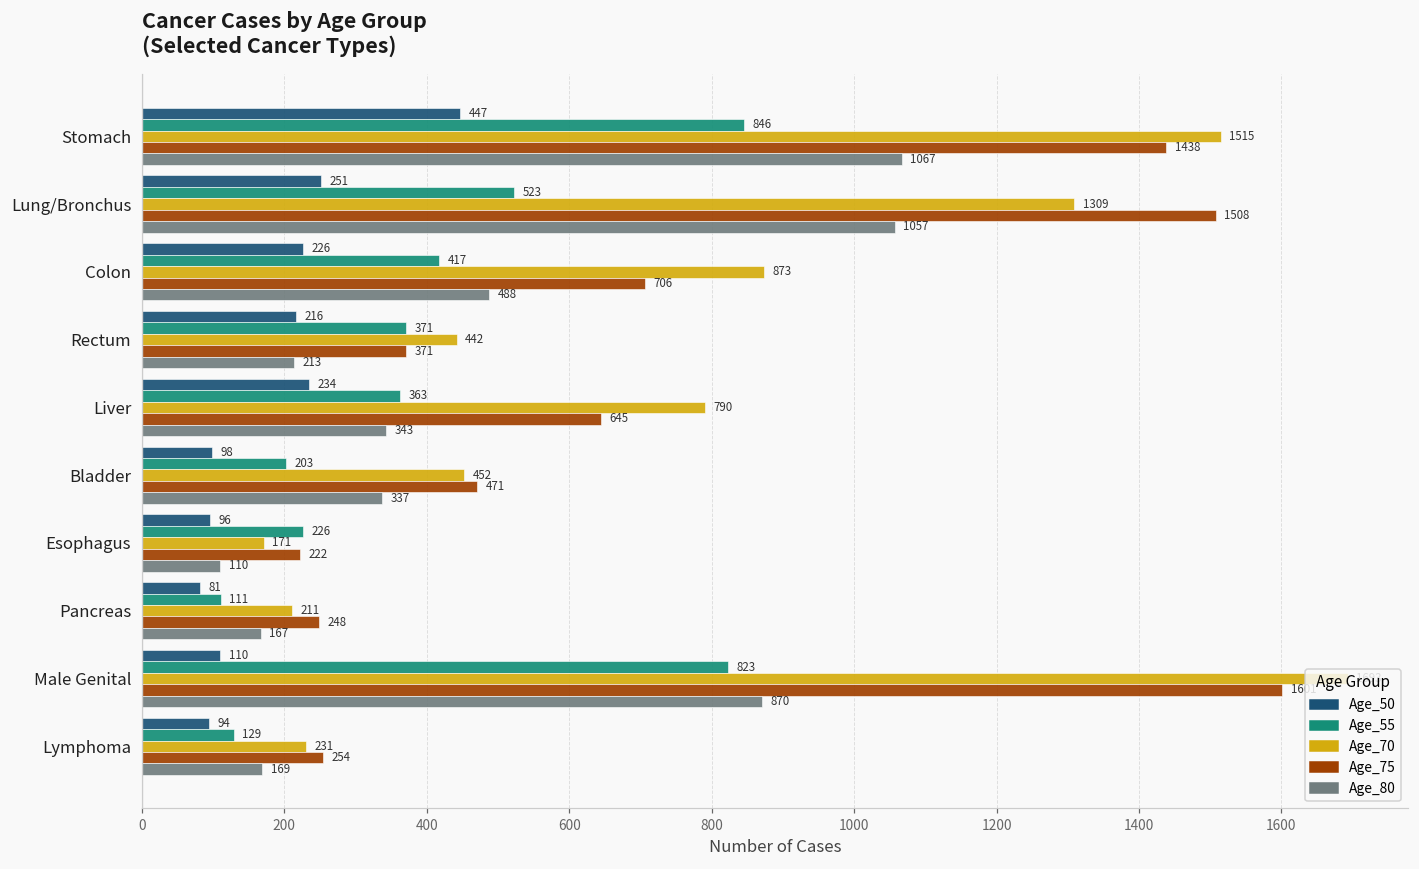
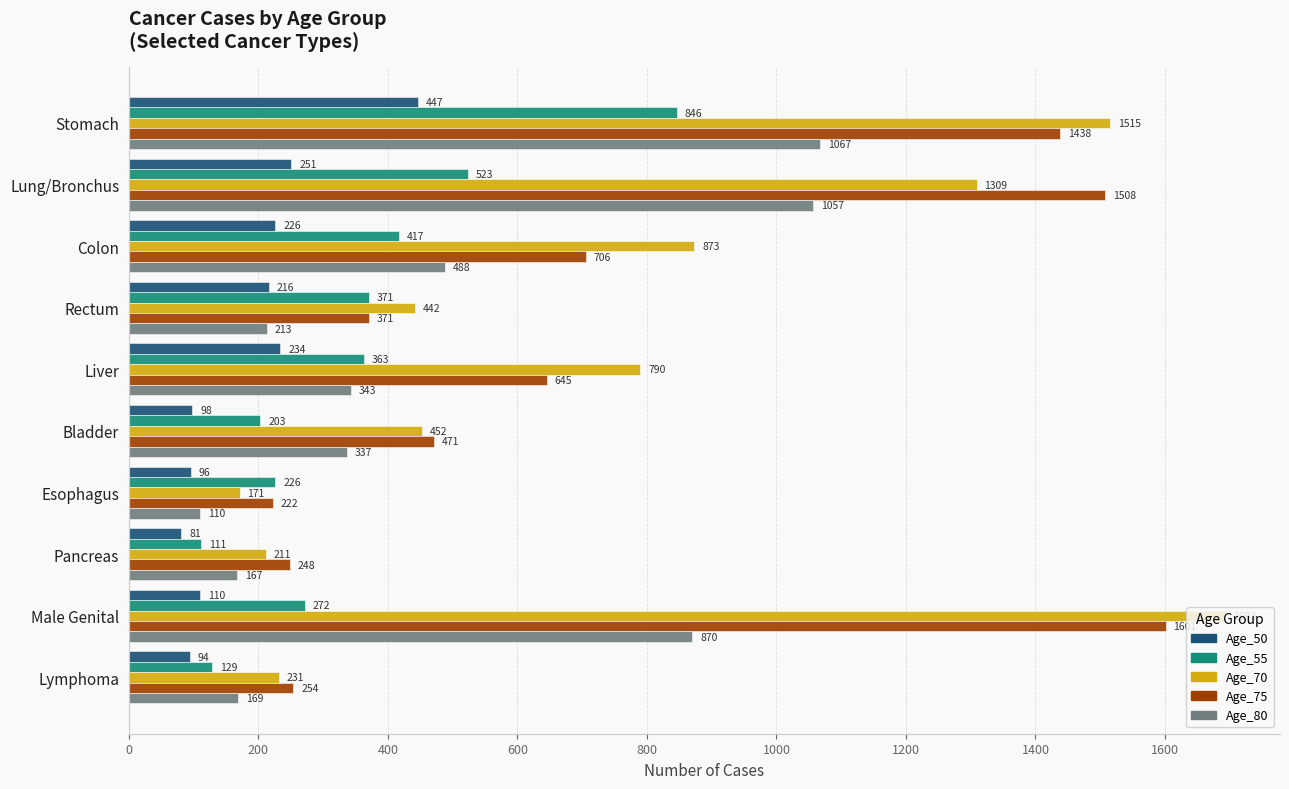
  {
    "Age_50": {
      "Stomach": 447,
      "Lung/Bronchus": 251,
      "Colon": 226,
      "Rectum": 216,
      "Liver": 234,
      "Bladder": 98,
      "Esophagus": 96,
      "Pancreas": 81,
      "Male Genital": 110,
      "Lymphoma": 94
    },
    "Age_55": {
      "Stomach": 846,
      "Lung/Bronchus": 523,
      "Colon": 417,
      "Rectum": 371,
      "Liver": 363,
      "Bladder": 203,
      "Esophagus": 226,
      "Pancreas": 111,
-     "Male Genital": 823,
+     "Male Genital": 272,
      "Lymphoma": 129
    },
    "Age_70": {
      "Stomach": 1515,
      "Lung/Bronchus": 1309,
      "Colon": 873,
      "Rectum": 442,
      "Liver": 790,
      "Bladder": 452,
      "Esophagus": 171,
      "Pancreas": 211,
      "Lymphoma": 231
    },
    "Age_75": {
      "Stomach": 1438,
      "Lung/Bronchus": 1508,
      "Colon": 706,
      "Rectum": 371,
      "Liver": 645,
      "Bladder": 471,
      "Esophagus": 222,
      "Pancreas": 248,
      "Lymphoma": 254
    },
    "Age_80": {
      "Stomach": 1067,
      "Lung/Bronchus": 1057,
      "Colon": 488,
      "Rectum": 213,
      "Liver": 343,
      "Bladder": 337,
      "Esophagus": 110,
      "Pancreas": 167,
      "Male Genital": 870,
      "Lymphoma": 169
    }
  }
